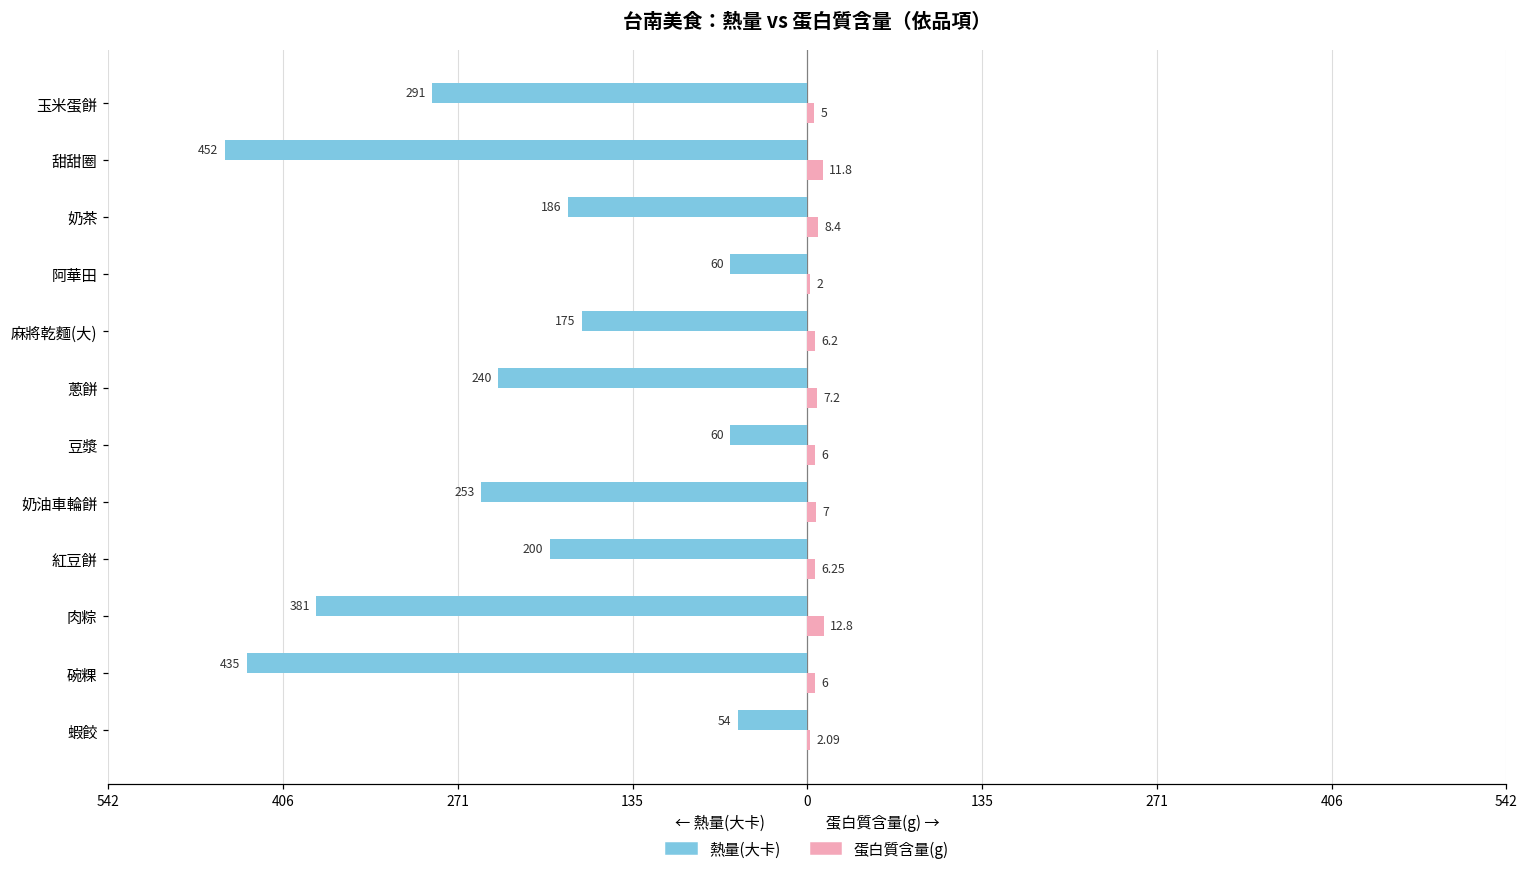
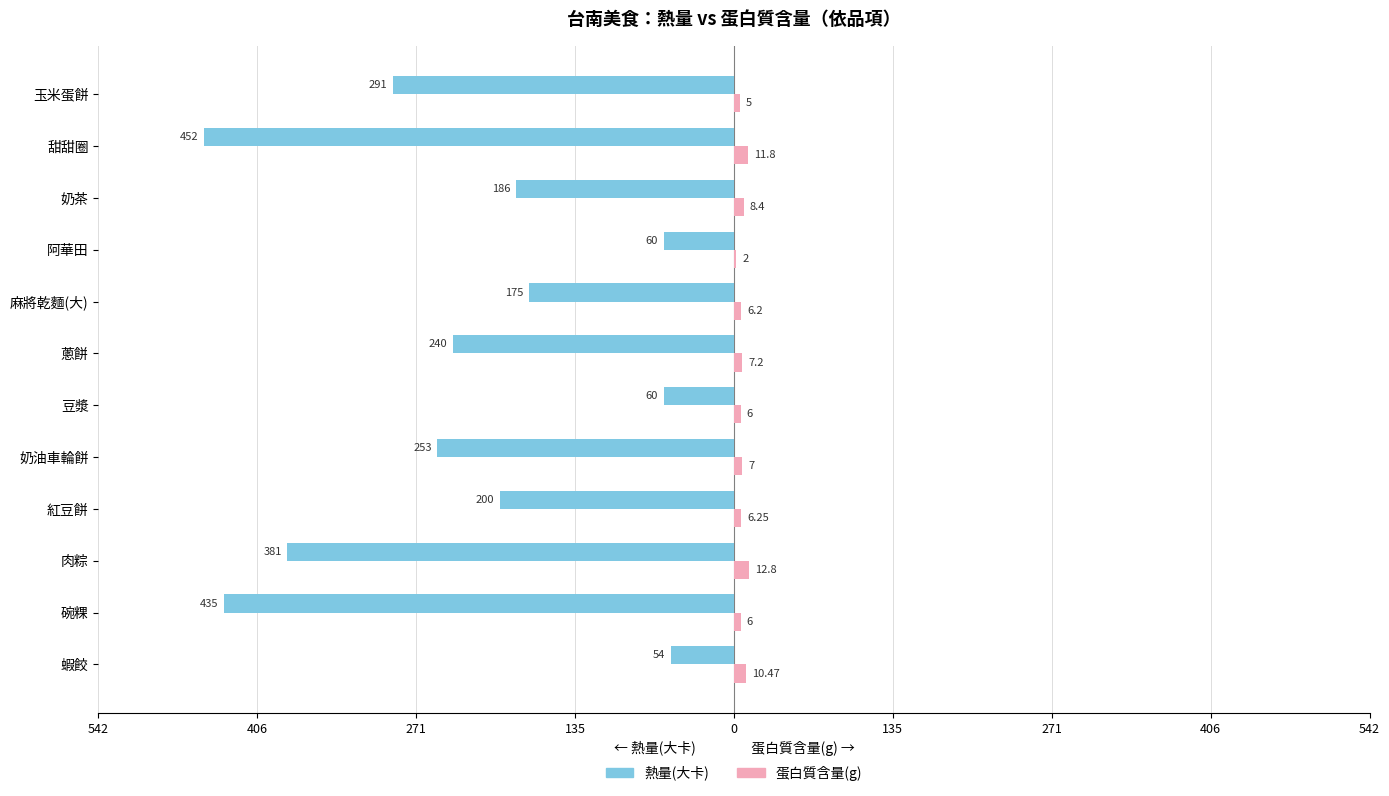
  {
    "蛋白質含量(g)": {
      "玉米蛋餅": 5,
      "甜甜圈": 11.8,
      "奶茶": 8.4,
      "阿華田": 2,
      "麻將乾麵(大)": 6.2,
      "蔥餅": 7.2,
      "豆漿": 6,
      "奶油車輪餅": 7,
      "紅豆餅": 6.25,
      "肉粽": 12.8,
      "碗粿": 6,
-     "蝦餃": 2.09
+     "蝦餃": 10.47
    }
  }
